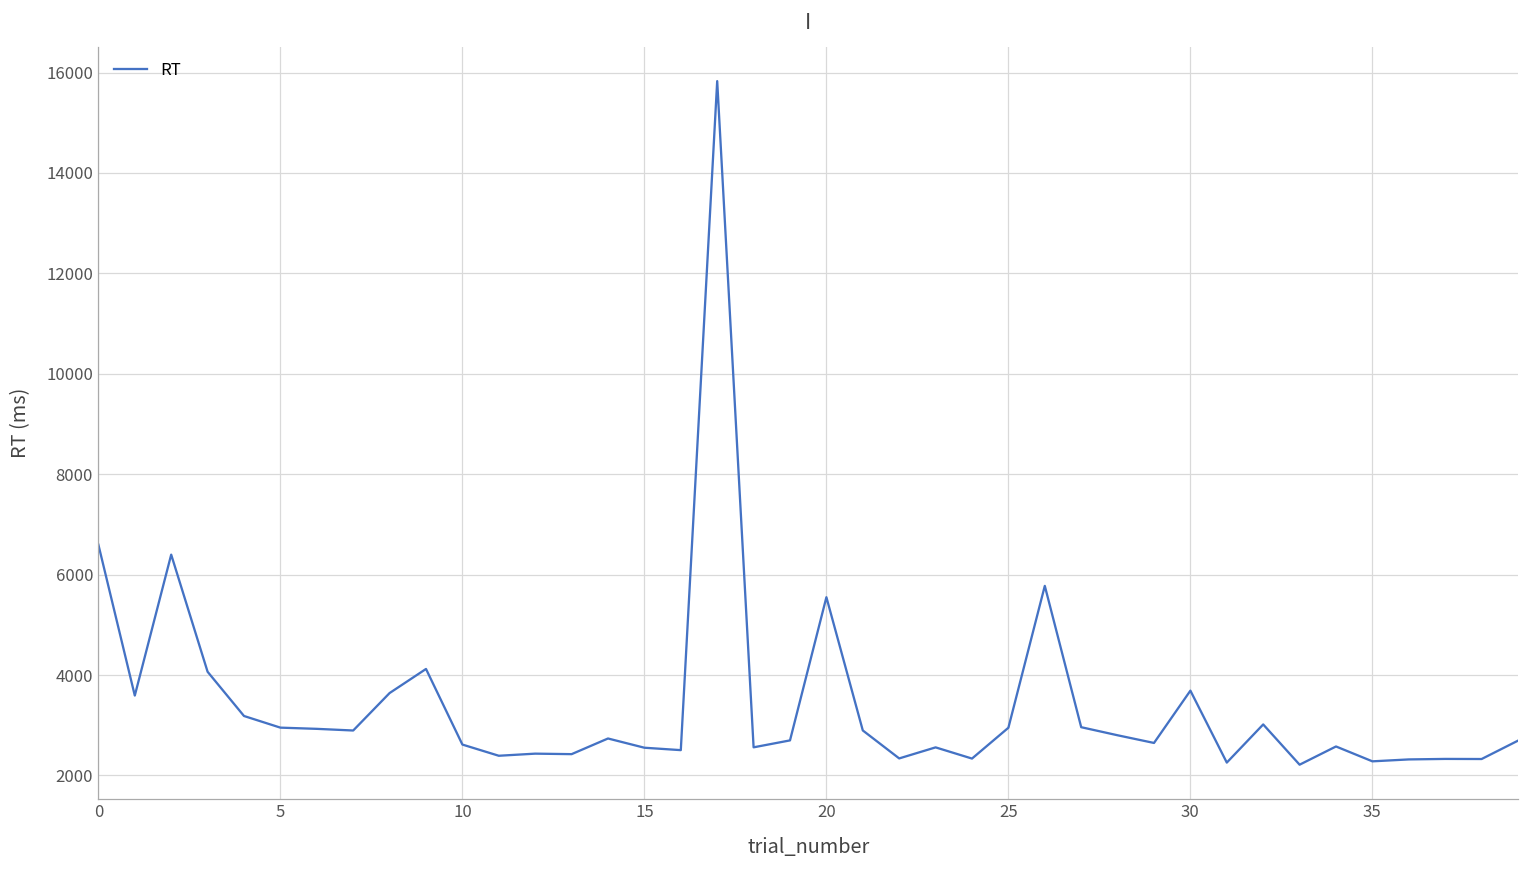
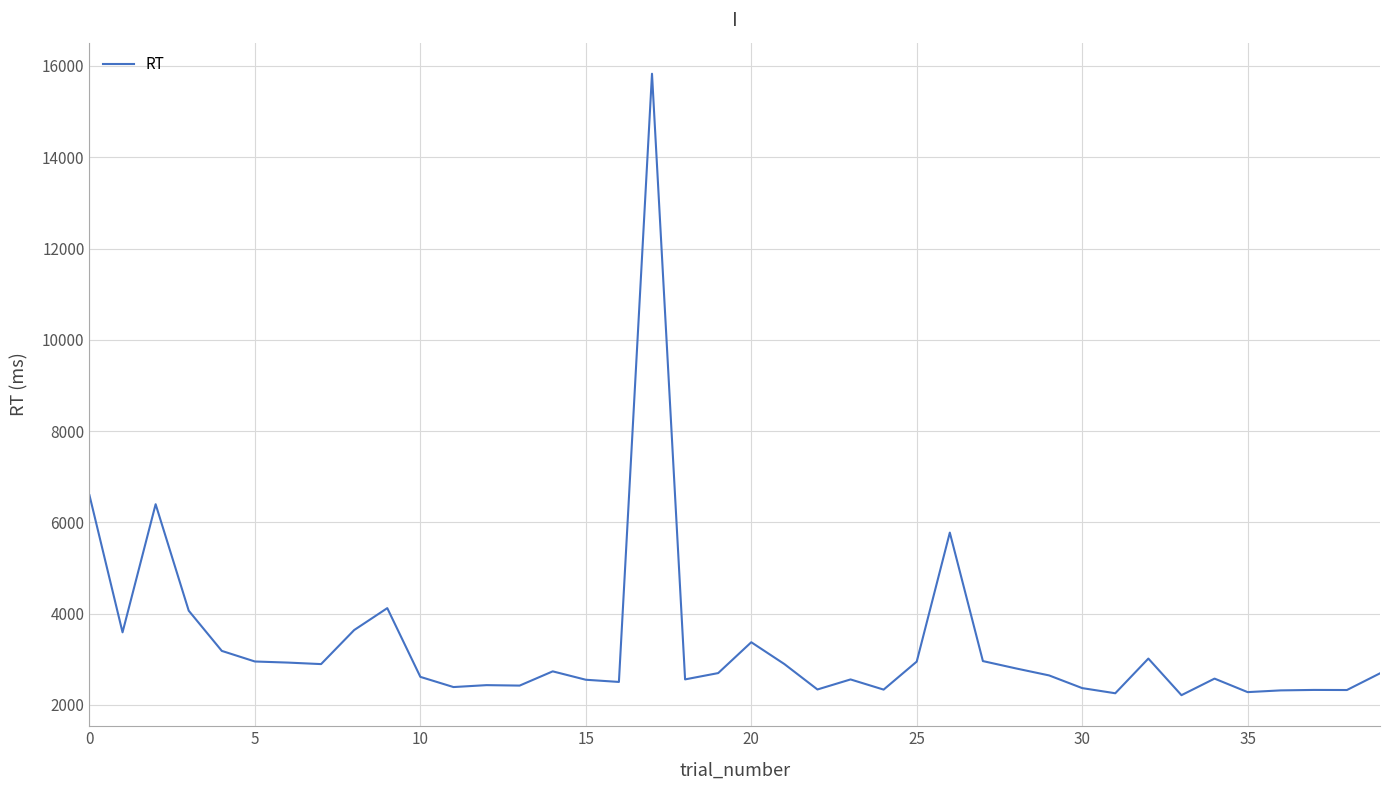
  {
    "0": 6600,
    "5": 3000,
    "10": 2600,
    "15": 2600,
-   "20": 5600,
+   "20": 3400,
    "25": 3000,
-   "30": 3700,
+   "30": 2400,
    "35": 2300
  }
